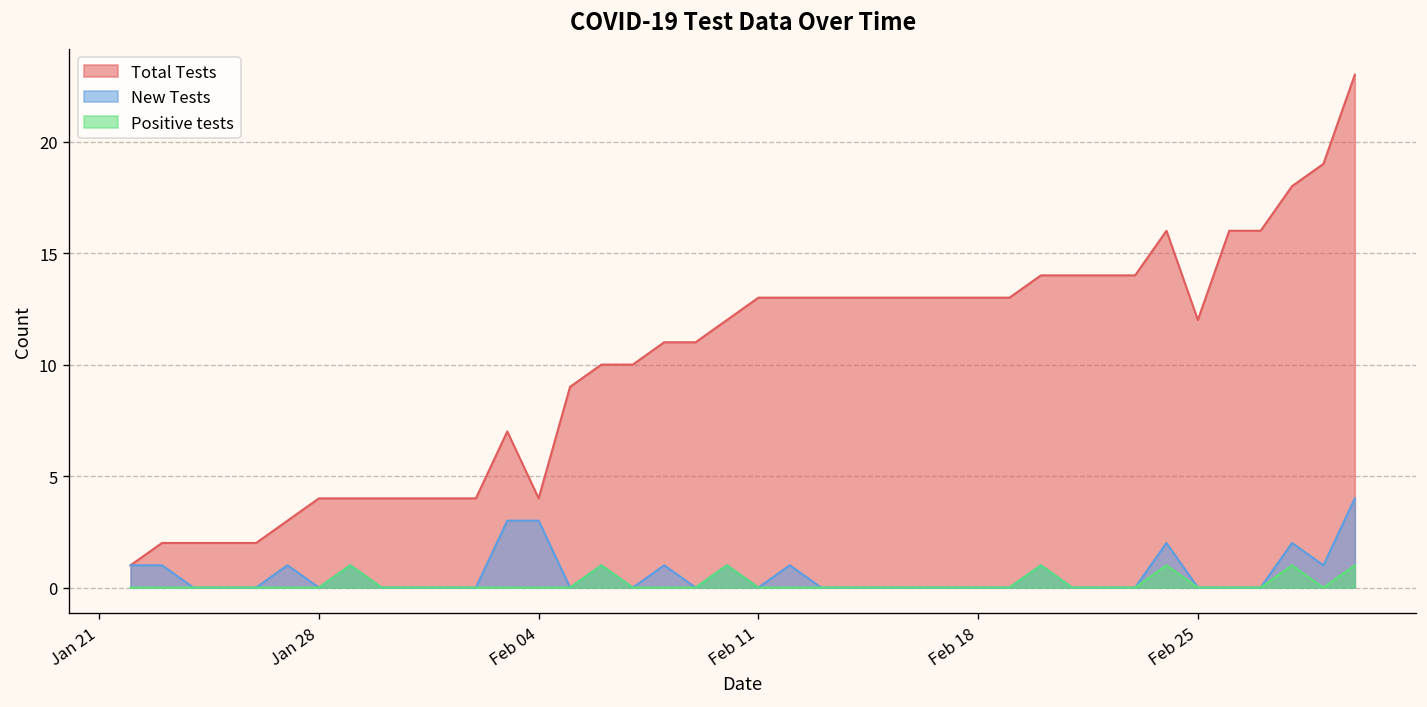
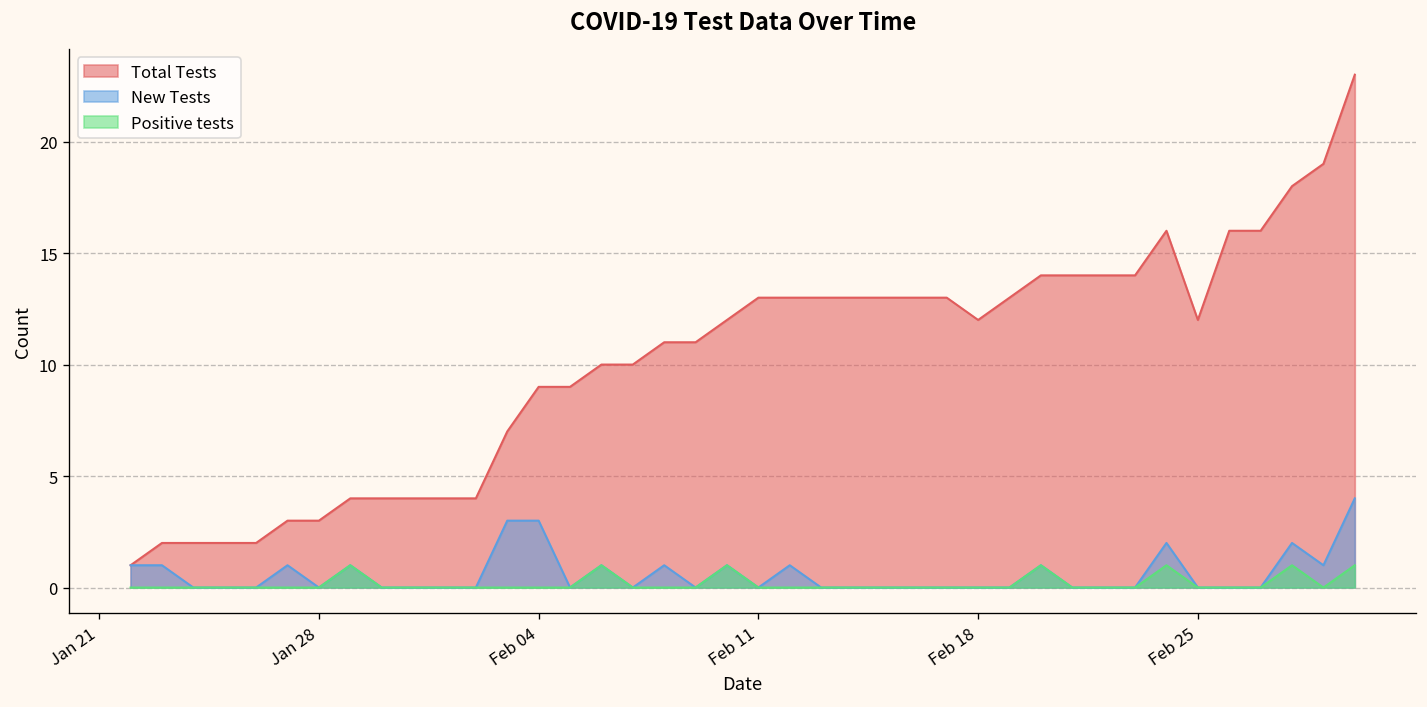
  {
    "Total Tests": {
-     "Jan 28": 4,
-     "Feb 04": 4,
+     "Jan 28": 3,
+     "Feb 04": 9,
      "Feb 11": 13,
-     "Feb 18": 13,
+     "Feb 18": 12,
      "Feb 25": 12
    },
    "New Tests": {
      "Feb 04": 3
    },
    "Positive tests": {
      "Feb 04": 0
    }
  }
